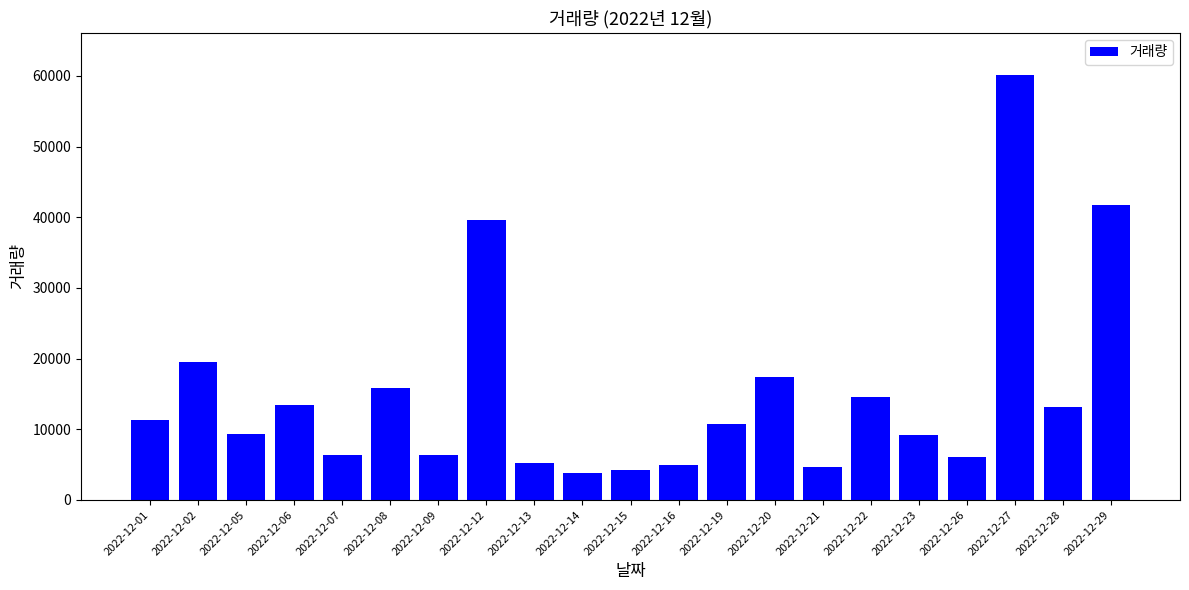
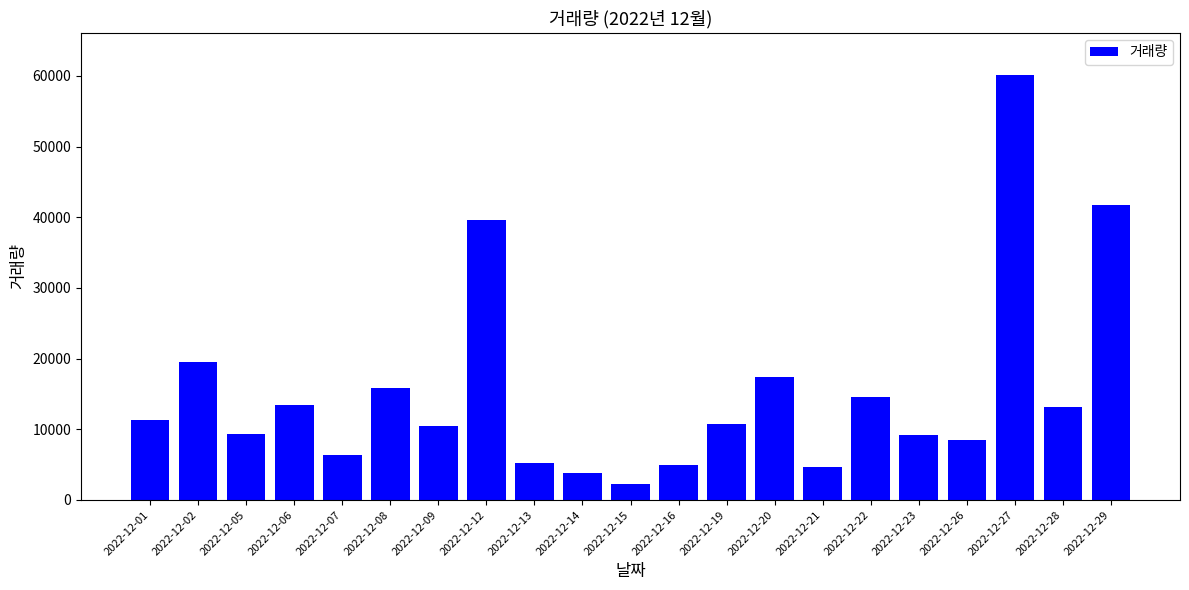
  {
    "2022-12-01": 11000,
    "2022-12-02": 19000,
    "2022-12-05": 9000,
    "2022-12-06": 13000,
    "2022-12-07": 6000,
    "2022-12-08": 16000,
-   "2022-12-09": 6000,
+   "2022-12-09": 11000,
    "2022-12-12": 40000,
    "2022-12-13": 5000,
    "2022-12-14": 4000,
-   "2022-12-15": 4000,
+   "2022-12-15": 2000,
    "2022-12-16": 5000,
    "2022-12-19": 11000,
    "2022-12-20": 17000,
    "2022-12-21": 5000,
    "2022-12-22": 15000,
    "2022-12-23": 9000,
-   "2022-12-26": 6000,
+   "2022-12-26": 9000,
    "2022-12-27": 60000,
    "2022-12-28": 13000,
    "2022-12-29": 42000
  }
